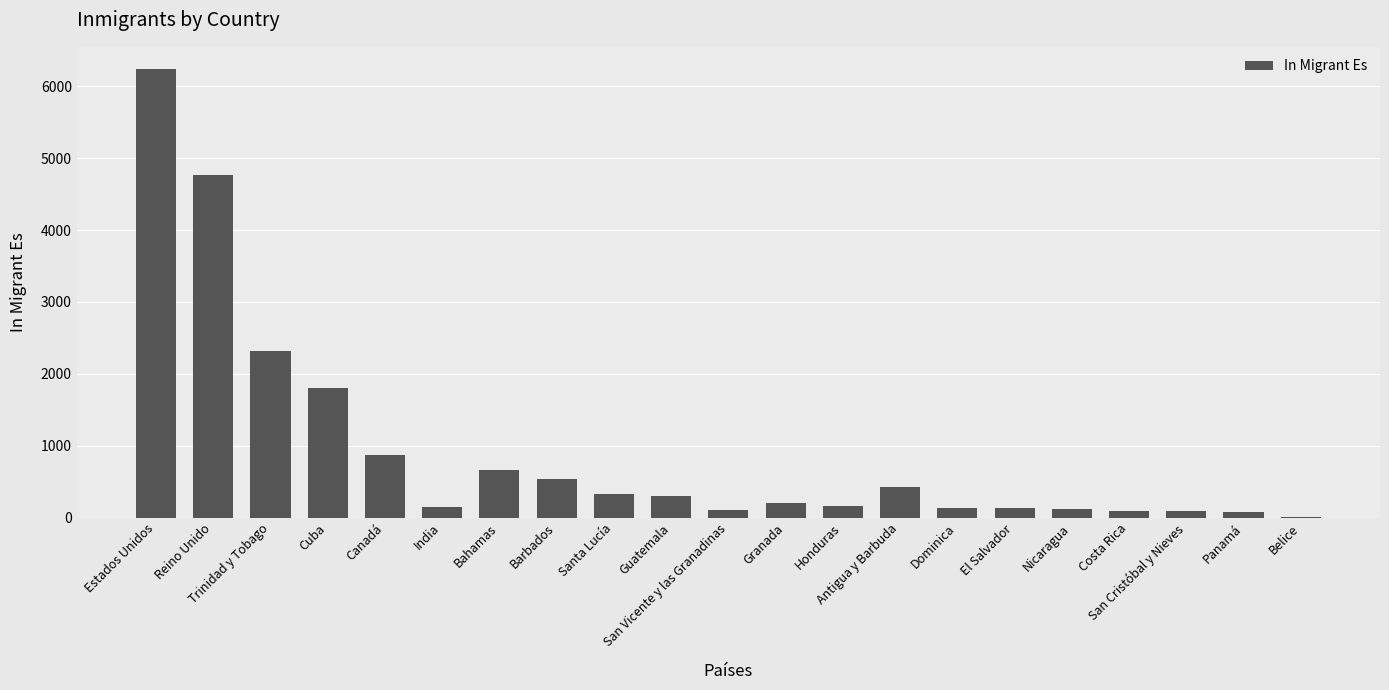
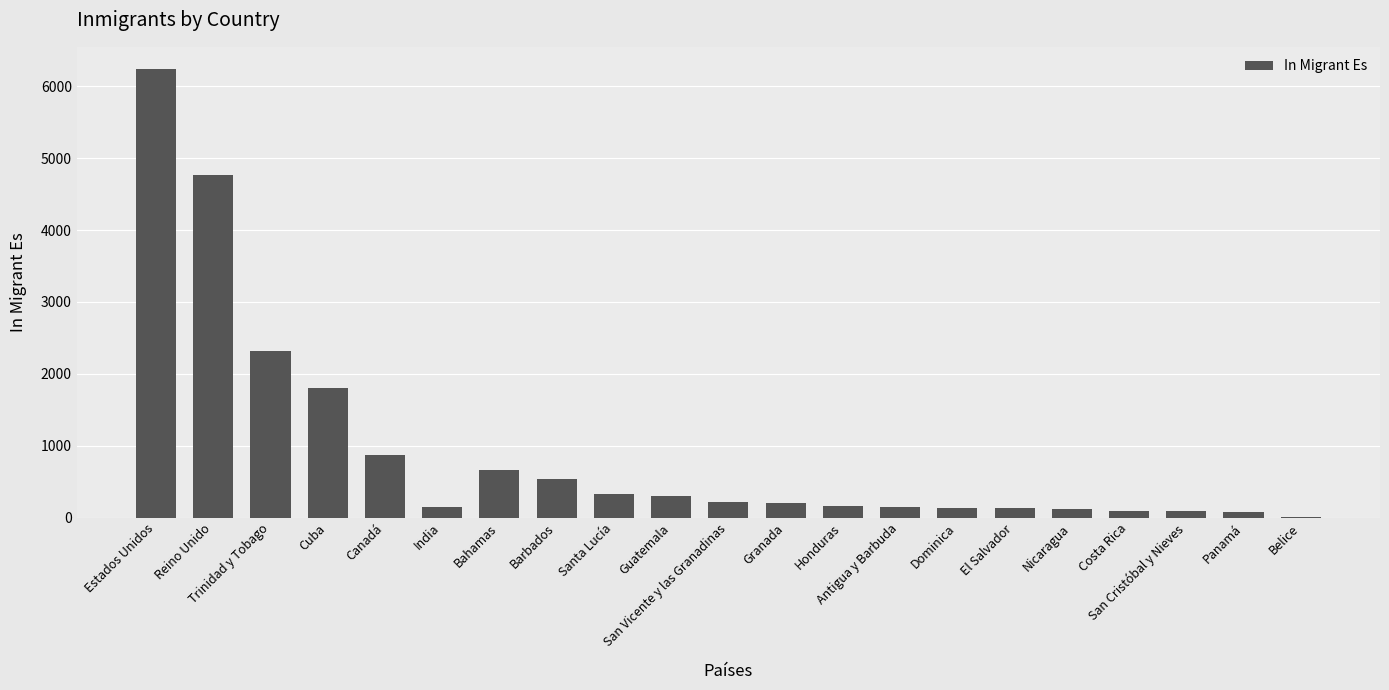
  {
    "Estados Unidos": 6200,
    "Reino Unido": 4800,
    "Trinidad y Tobago": 2300,
    "Cuba": 1800,
    "Canadá": 900,
    "India": 100,
    "Bahamas": 700,
    "Barbados": 500,
    "Santa Lucía": 300,
    "Guatemala": 300,
-   "San Vicente y las Granadinas": 100,
+   "San Vicente y las Granadinas": 200,
    "Granada": 200,
    "Honduras": 200,
-   "Antigua y Barbuda": 400,
+   "Antigua y Barbuda": 200,
    "Dominica": 100,
    "El Salvador": 100,
    "Nicaragua": 100,
    "Costa Rica": 100,
    "San Cristóbal y Nieves": 100,
    "Panamá": 100
  }
